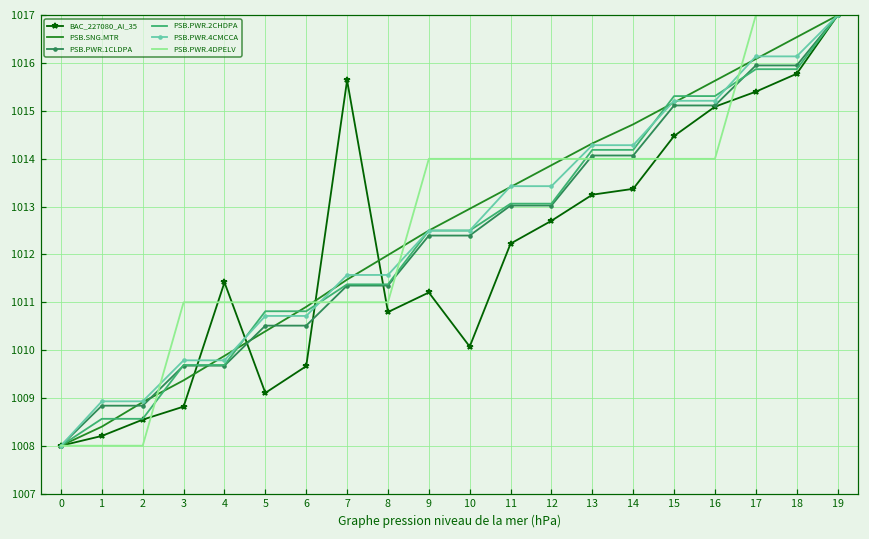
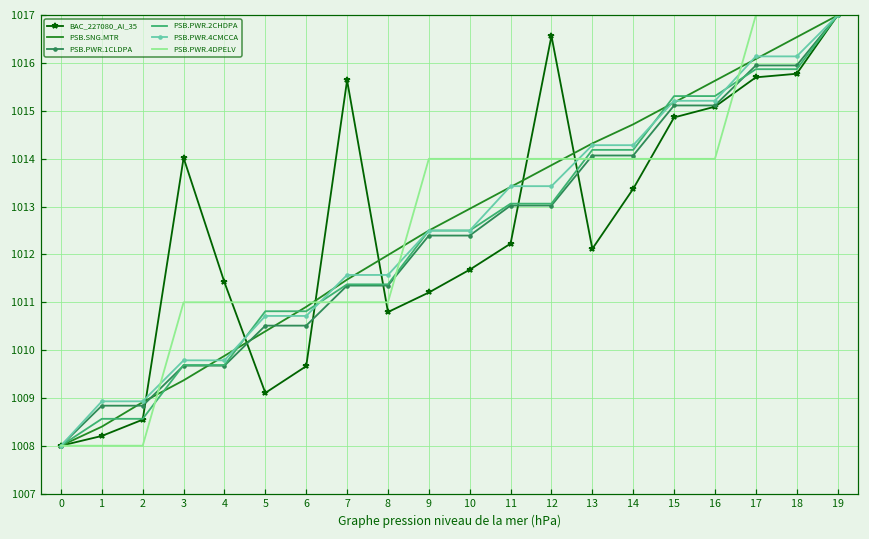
  {
    "BAC_227080_AI_35": {
      "1": 1008.2,
-     "3": 1008.8,
+     "3": 1014.0,
      "4": 1011.4,
      "5": 1009.1,
      "6": 1009.7,
      "7": 1015.6,
      "8": 1010.8,
      "9": 1011.2,
-     "10": 1010.1,
+     "10": 1011.7,
      "11": 1012.2,
-     "12": 1012.7,
-     "13": 1013.3,
+     "12": 1016.6,
+     "13": 1012.1,
      "14": 1013.4,
-     "15": 1014.5,
-     "17": 1015.4,
+     "15": 1014.9,
+     "17": 1015.7,
      "18": 1015.8
    }
  }
